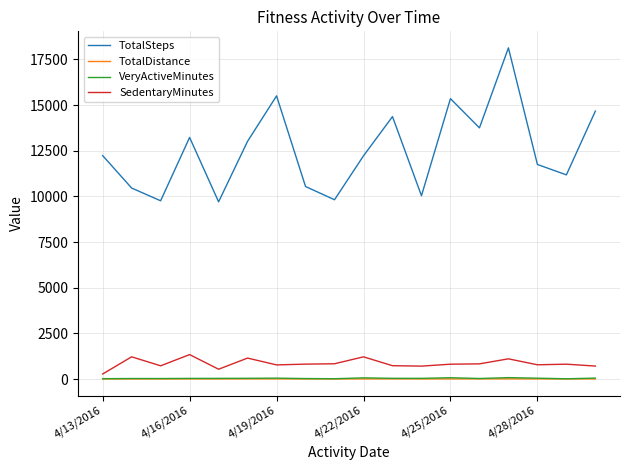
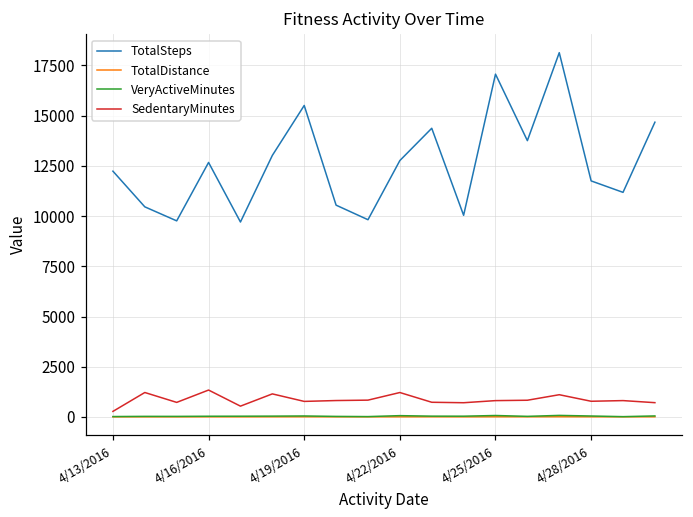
  {
    "TotalSteps": {
      "4/13/2016": 12200,
-     "4/16/2016": 13200,
+     "4/16/2016": 12700,
      "4/19/2016": 15500,
-     "4/22/2016": 12200,
-     "4/25/2016": 15400,
+     "4/22/2016": 12800,
+     "4/25/2016": 17100,
      "4/28/2016": 11800
    },
    "SedentaryMinutes": {
      "4/13/2016": 300,
      "4/16/2016": 1300,
      "4/19/2016": 800,
      "4/22/2016": 1200,
      "4/25/2016": 800,
      "4/28/2016": 800
    }
  }
